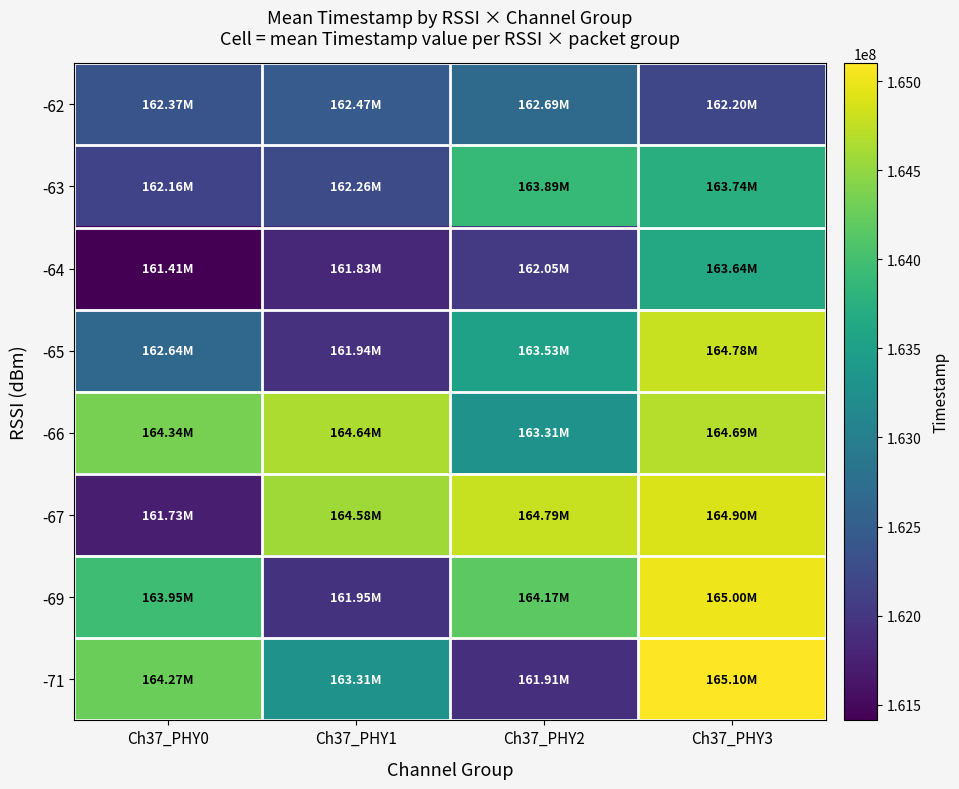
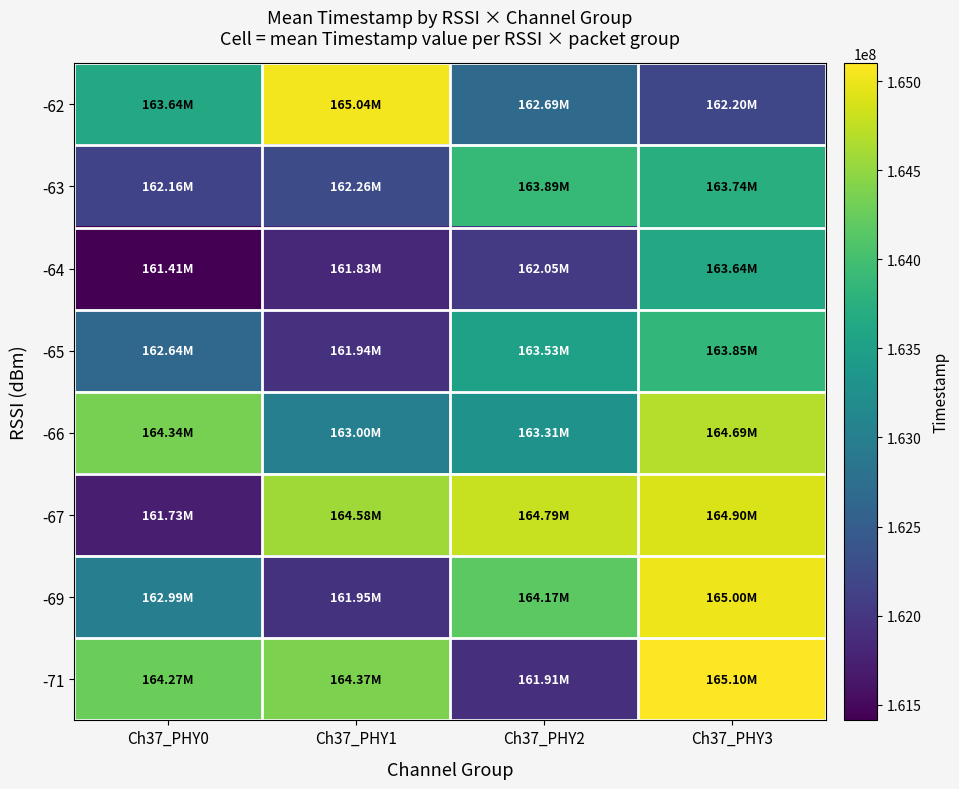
  {
    "-62": {
-     "Ch37_PHY0": "162.37M",
-     "Ch37_PHY1": "162.47M",
+     "Ch37_PHY0": "163.64M",
+     "Ch37_PHY1": "165.04M",
      "Ch37_PHY2": "162.69M",
      "Ch37_PHY3": "162.20M"
    },
    "-63": {
      "Ch37_PHY0": "162.16M",
      "Ch37_PHY1": "162.26M",
      "Ch37_PHY2": "163.89M",
      "Ch37_PHY3": "163.74M"
    },
    "-64": {
      "Ch37_PHY0": "161.41M",
      "Ch37_PHY1": "161.83M",
      "Ch37_PHY2": "162.05M",
      "Ch37_PHY3": "163.64M"
    },
    "-65": {
      "Ch37_PHY0": "162.64M",
      "Ch37_PHY1": "161.94M",
      "Ch37_PHY2": "163.53M",
-     "Ch37_PHY3": "164.78M"
+     "Ch37_PHY3": "163.85M"
    },
    "-66": {
      "Ch37_PHY0": "164.34M",
-     "Ch37_PHY1": "164.64M",
+     "Ch37_PHY1": "163.00M",
      "Ch37_PHY2": "163.31M",
      "Ch37_PHY3": "164.69M"
    },
    "-67": {
      "Ch37_PHY0": "161.73M",
      "Ch37_PHY1": "164.58M",
      "Ch37_PHY2": "164.79M",
      "Ch37_PHY3": "164.90M"
    },
    "-69": {
-     "Ch37_PHY0": "163.95M",
+     "Ch37_PHY0": "162.99M",
      "Ch37_PHY1": "161.95M",
      "Ch37_PHY2": "164.17M",
      "Ch37_PHY3": "165.00M"
    },
    "-71": {
      "Ch37_PHY0": "164.27M",
-     "Ch37_PHY1": "163.31M",
+     "Ch37_PHY1": "164.37M",
      "Ch37_PHY2": "161.91M",
      "Ch37_PHY3": "165.10M"
    }
  }
